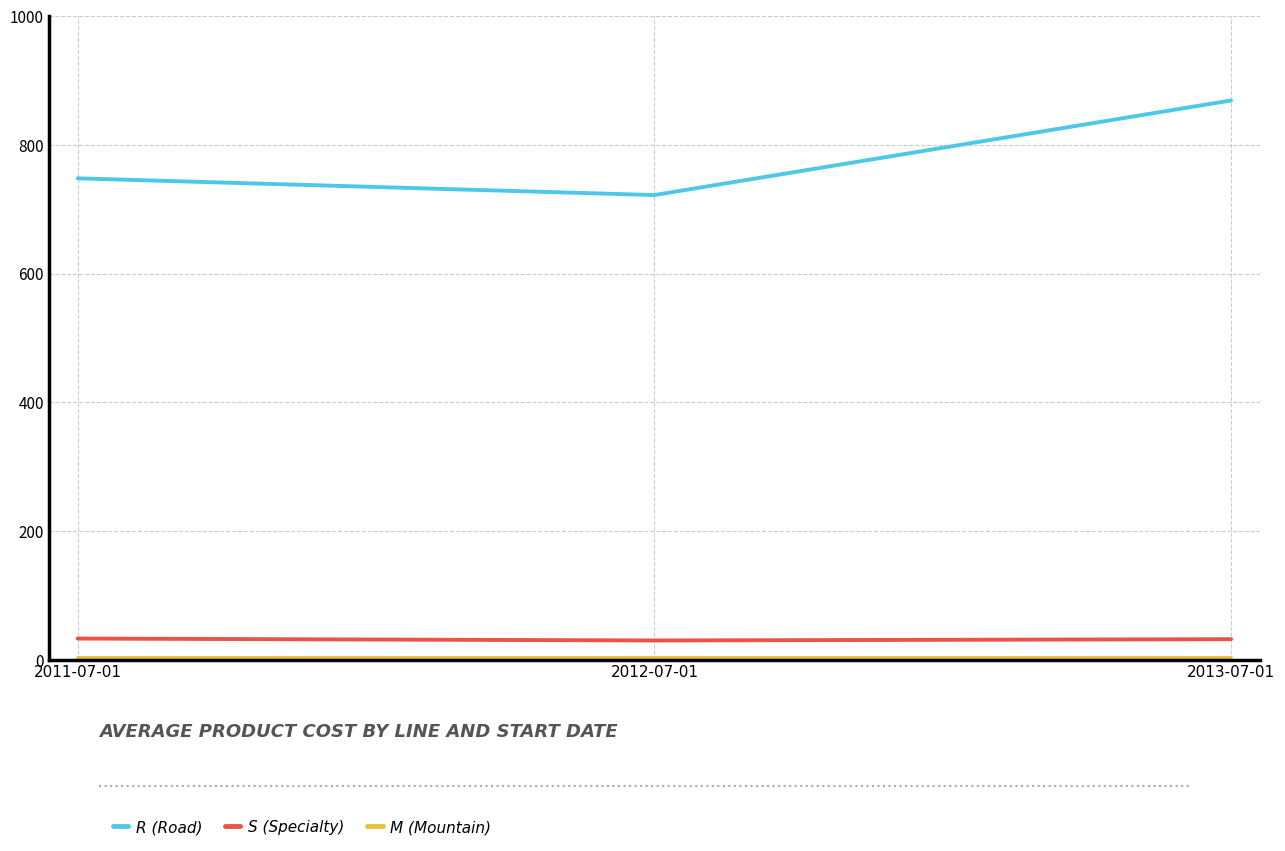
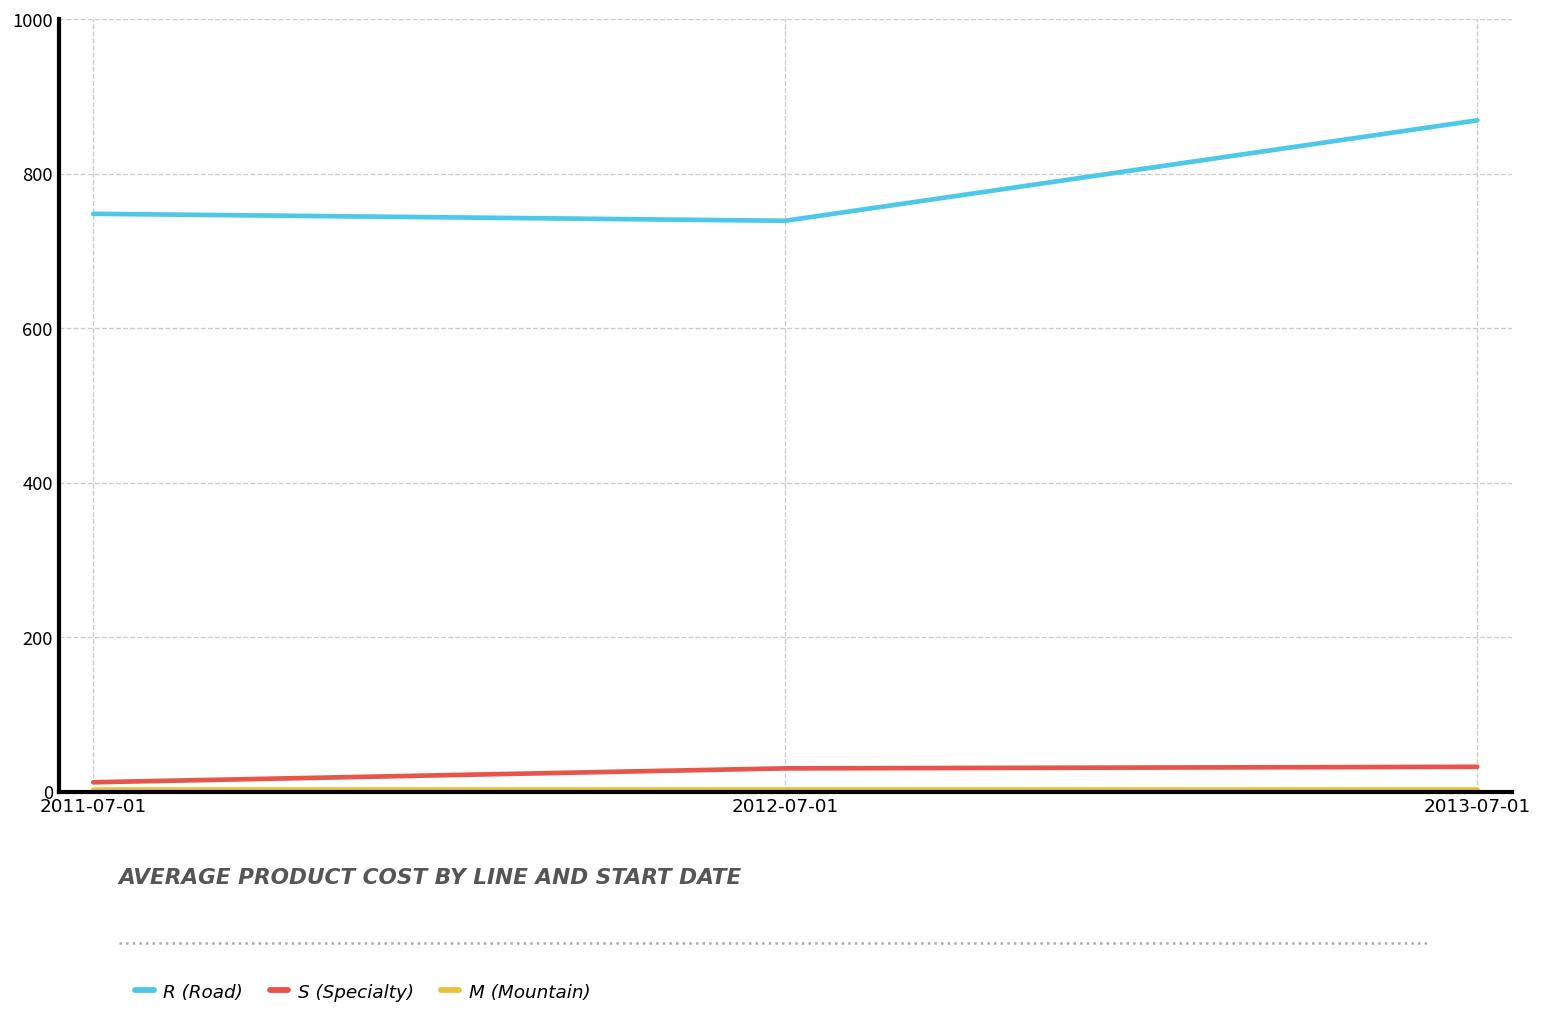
  {
    "R (Road)": {
      "2011-07-01": 750,
-     "2012-07-01": 720,
+     "2012-07-01": 740,
      "2013-07-01": 870
    },
    "S (Specialty)": {
-     "2011-07-01": 30,
+     "2011-07-01": 10,
      "2012-07-01": 30,
      "2013-07-01": 30
    },
    "M (Mountain)": {
      "2011-07-01": 0,
      "2012-07-01": 0,
      "2013-07-01": 0
    }
  }
